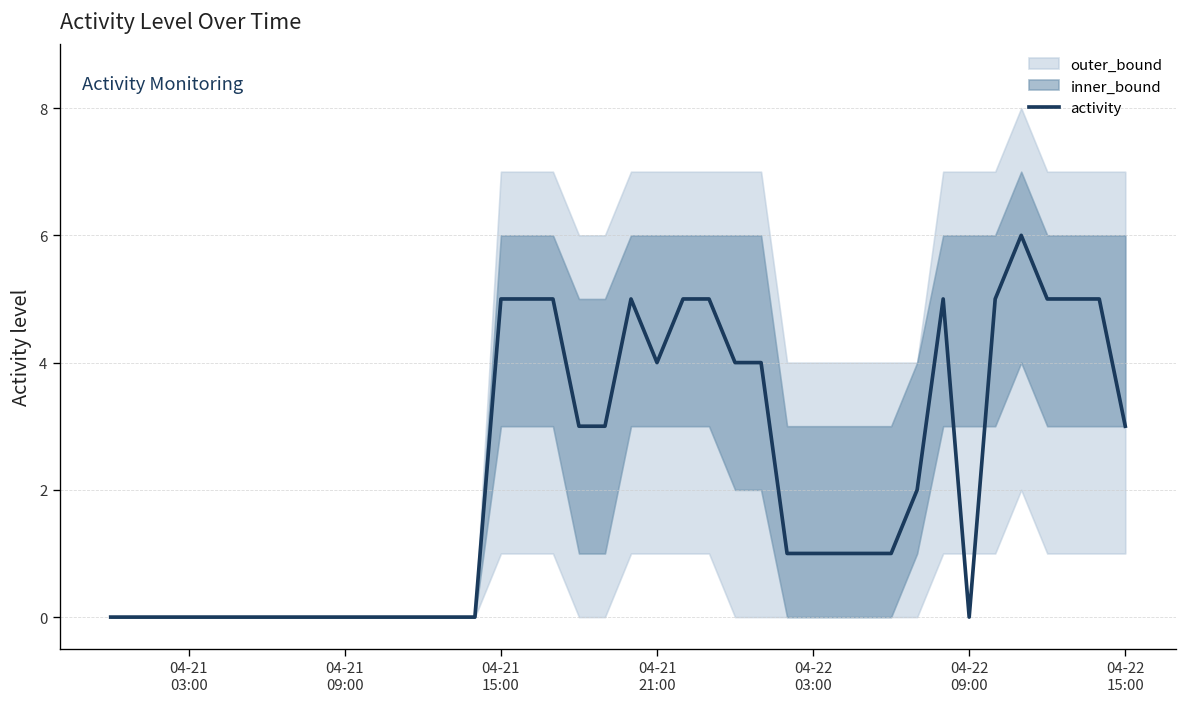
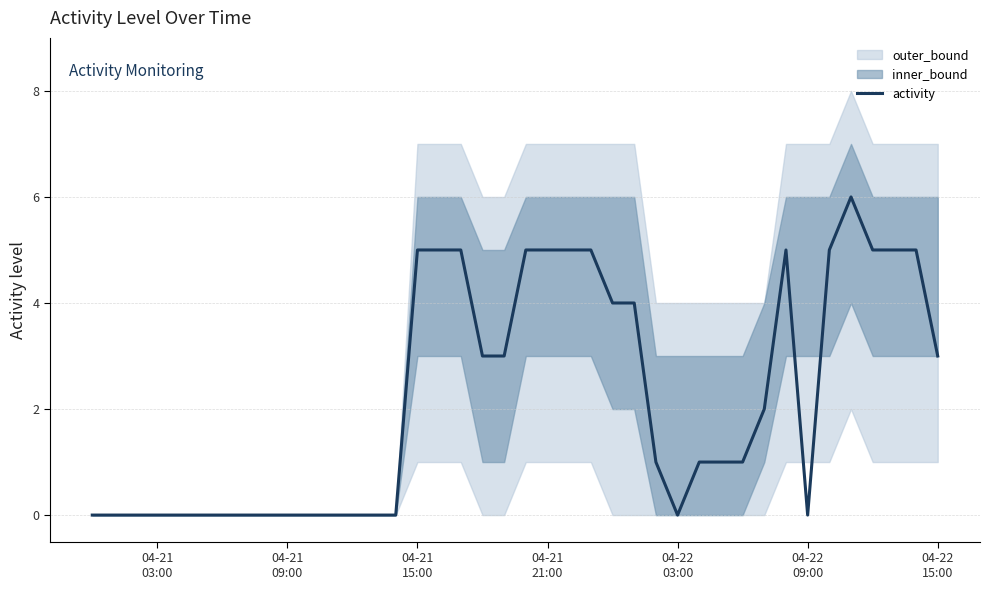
  {
    "activity": {
      "04-21 15:00": 5,
-     "04-21 21:00": 4,
-     "04-22 03:00": 1,
+     "04-21 21:00": 5,
+     "04-22 03:00": 0,
      "04-22 09:00": 0,
      "04-22 15:00": 3
    }
  }
